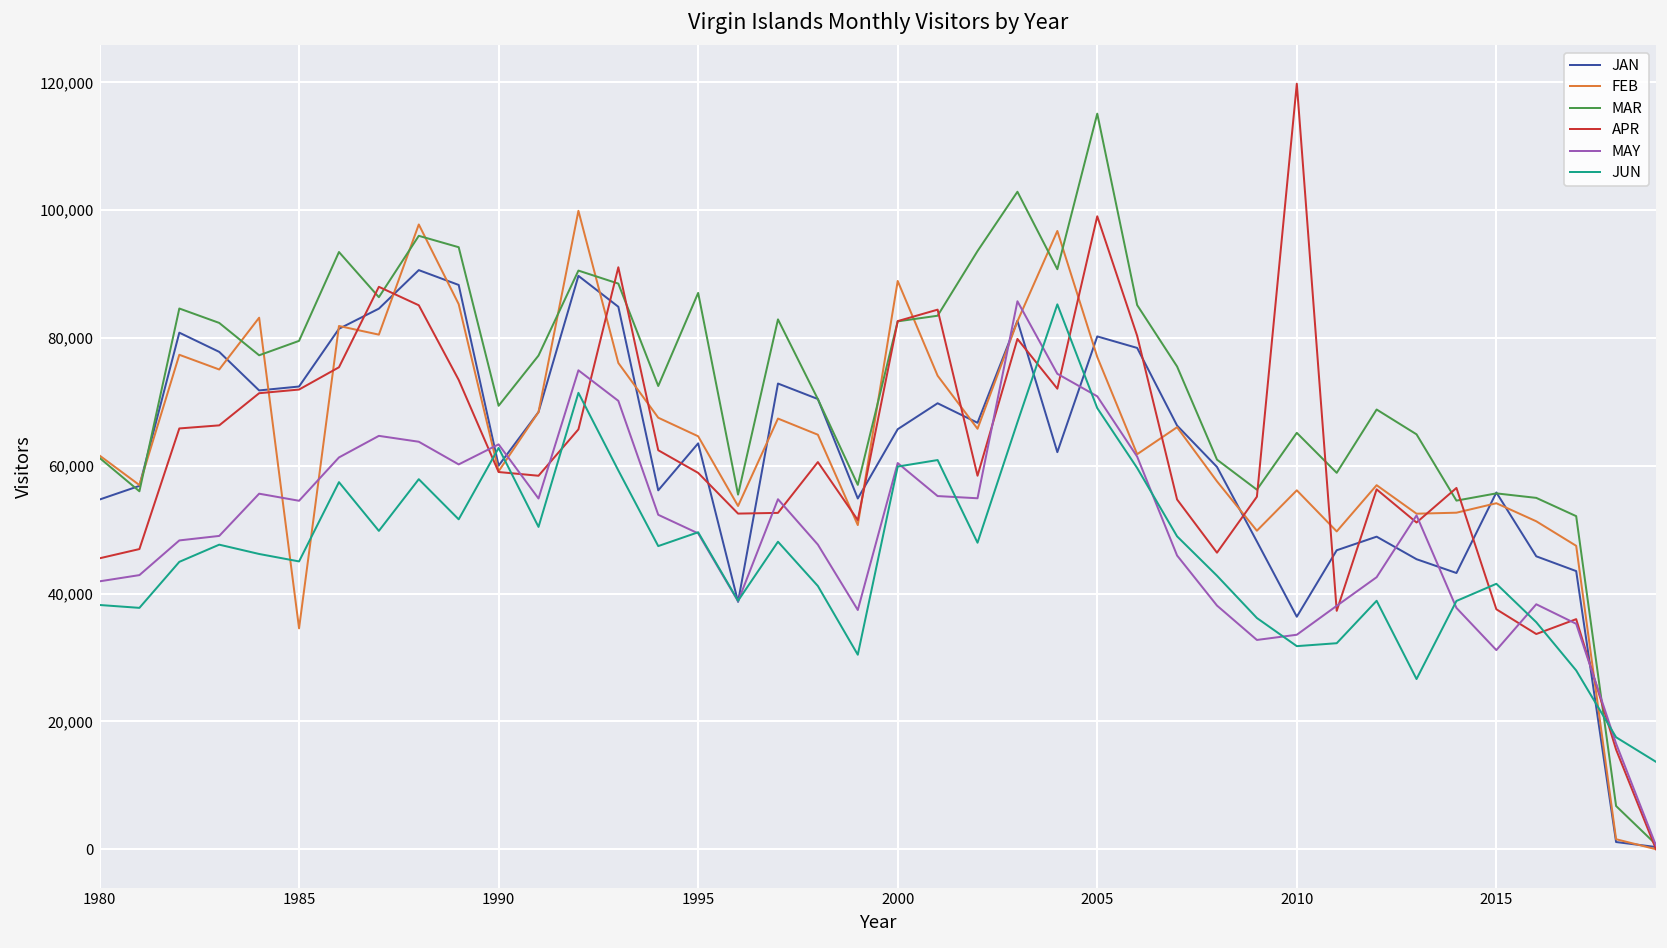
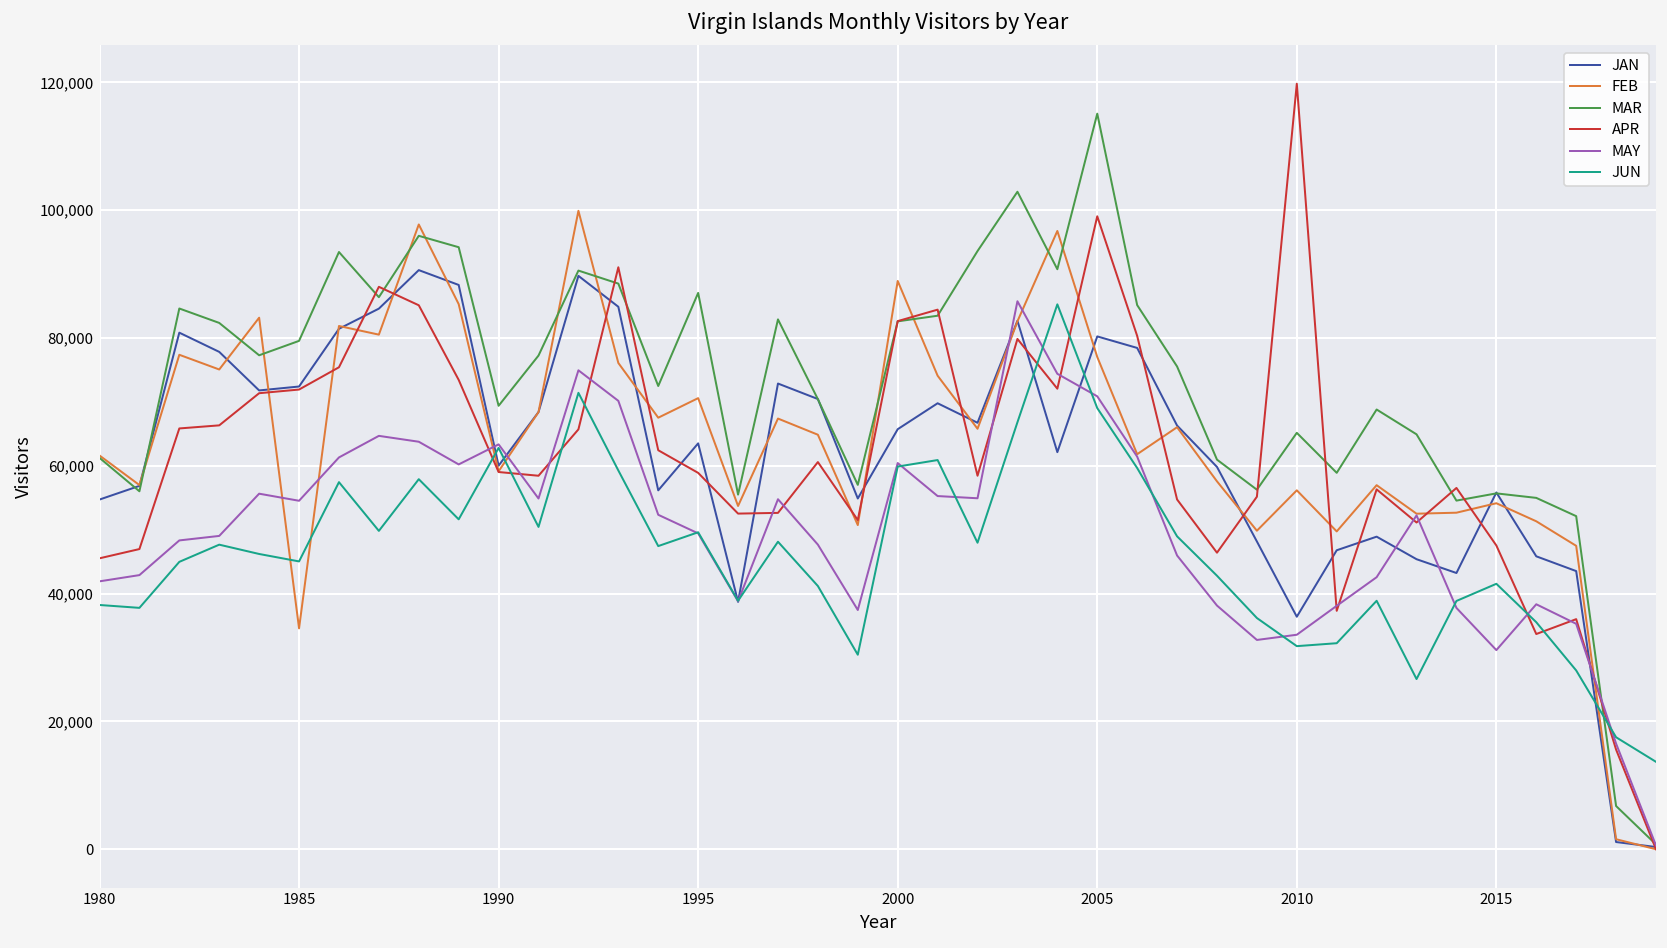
  {
    "JAN": {
      "1980": "55,000",
      "1990": "60,000",
      "1995": "64,000",
      "2000": "66,000",
      "2005": "80,000",
      "2010": "36,000"
    },
    "FEB": {
      "1985": "35,000",
-     "1995": "65,000",
+     "1995": "71,000",
      "2000": "89,000",
      "2005": "77,000",
      "2010": "56,000",
      "2015": "54,000"
    },
    "MAR": {
      "1985": "80,000",
      "1990": "69,000",
      "1995": "87,000",
      "2005": "115,000",
      "2010": "65,000"
    },
    "APR": {
      "1980": "46,000",
      "1995": "59,000",
      "2005": "99,000",
      "2010": "120,000",
-     "2015": "38,000"
+     "2015": "48,000"
    },
    "MAY": {
      "1980": "42,000",
      "1985": "55,000",
      "1990": "63,000",
      "2000": "60,000",
      "2005": "71,000",
      "2010": "34,000",
      "2015": "31,000"
    },
    "JUN": {
      "1980": "38,000",
      "1985": "45,000",
      "1990": "63,000",
      "2000": "60,000",
      "2005": "69,000",
      "2010": "32,000",
      "2015": "42,000"
    }
  }
